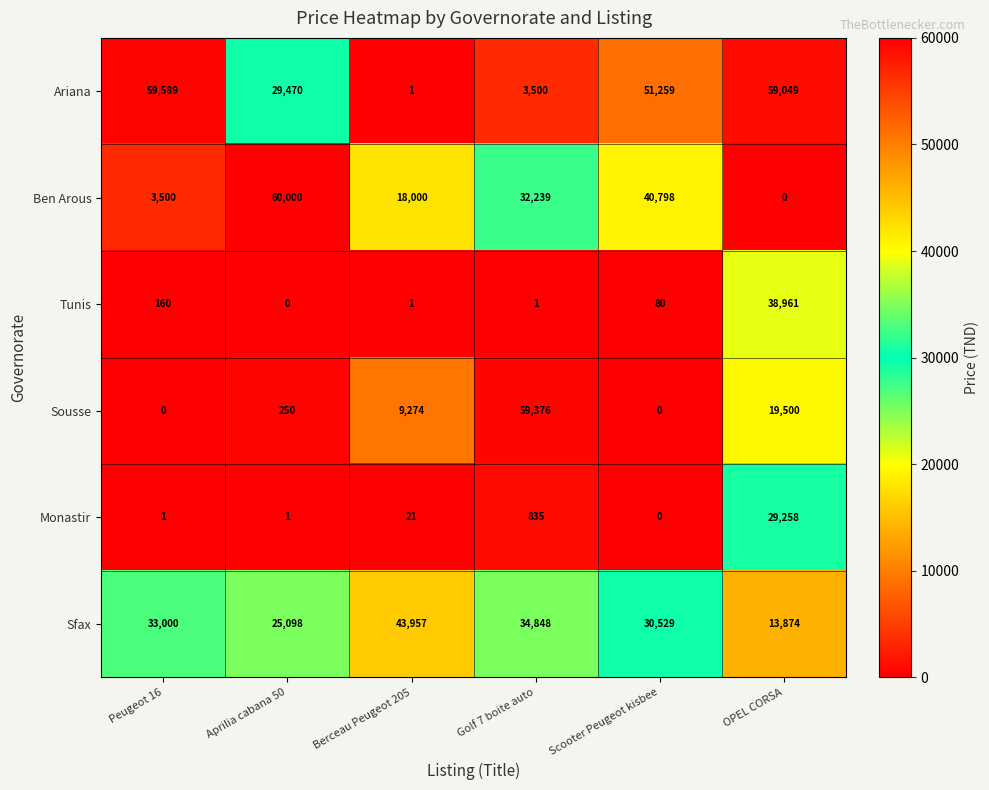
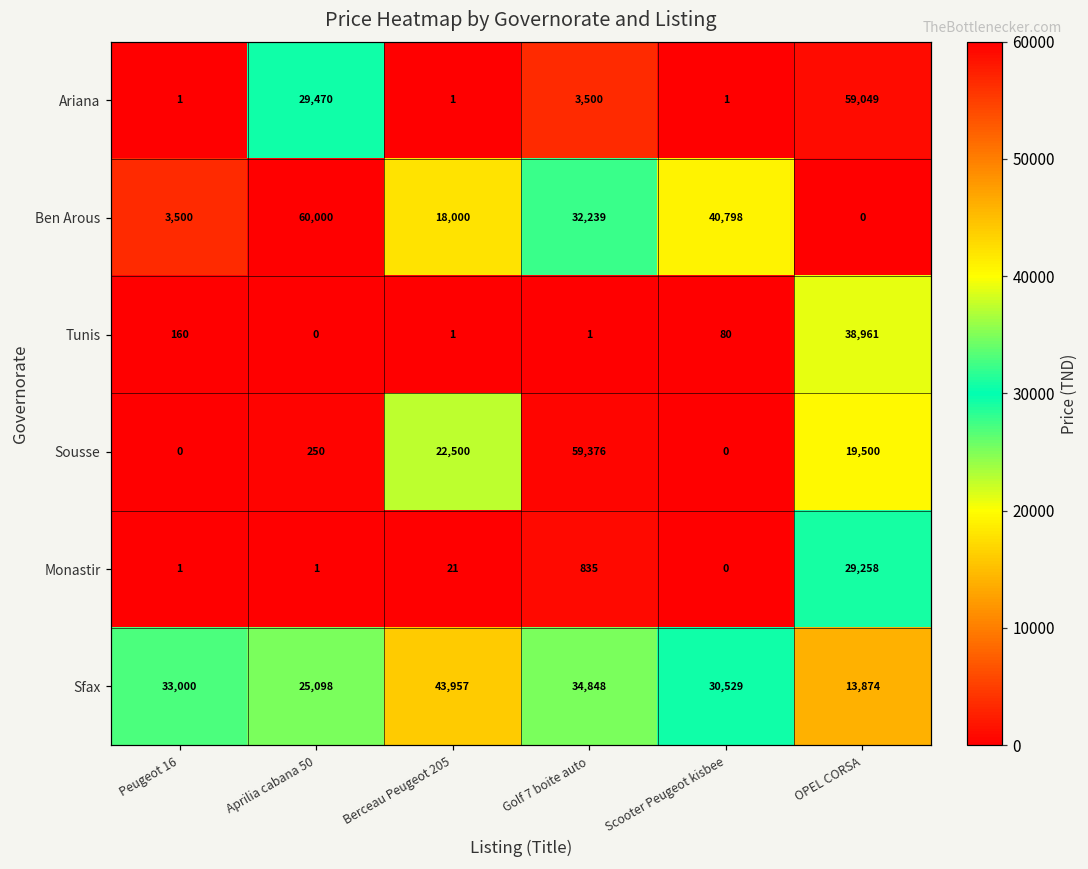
  {
    "Ariana": {
-     "Peugeot 16": "59,589",
+     "Peugeot 16": "1",
      "Aprilia cabana 50": "29,470",
      "Berceau Peugeot 205": "1",
      "Golf 7 boite auto": "3,500",
-     "Scooter Peugeot kisbee": "51,259",
+     "Scooter Peugeot kisbee": "1",
      "OPEL CORSA": "59,049"
    },
    "Ben Arous": {
      "Peugeot 16": "3,500",
      "Aprilia cabana 50": "60,000",
      "Berceau Peugeot 205": "18,000",
      "Golf 7 boite auto": "32,239",
      "Scooter Peugeot kisbee": "40,798",
      "OPEL CORSA": "0"
    },
    "Tunis": {
      "Peugeot 16": "160",
      "Aprilia cabana 50": "0",
      "Berceau Peugeot 205": "1",
      "Golf 7 boite auto": "1",
      "Scooter Peugeot kisbee": "80",
      "OPEL CORSA": "38,961"
    },
    "Sousse": {
      "Peugeot 16": "0",
      "Aprilia cabana 50": "250",
-     "Berceau Peugeot 205": "9,274",
+     "Berceau Peugeot 205": "22,500",
      "Golf 7 boite auto": "59,376",
      "Scooter Peugeot kisbee": "0",
      "OPEL CORSA": "19,500"
    },
    "Monastir": {
      "Peugeot 16": "1",
      "Aprilia cabana 50": "1",
      "Berceau Peugeot 205": "21",
      "Golf 7 boite auto": "835",
      "Scooter Peugeot kisbee": "0",
      "OPEL CORSA": "29,258"
    },
    "Sfax": {
      "Peugeot 16": "33,000",
      "Aprilia cabana 50": "25,098",
      "Berceau Peugeot 205": "43,957",
      "Golf 7 boite auto": "34,848",
      "Scooter Peugeot kisbee": "30,529",
      "OPEL CORSA": "13,874"
    }
  }
